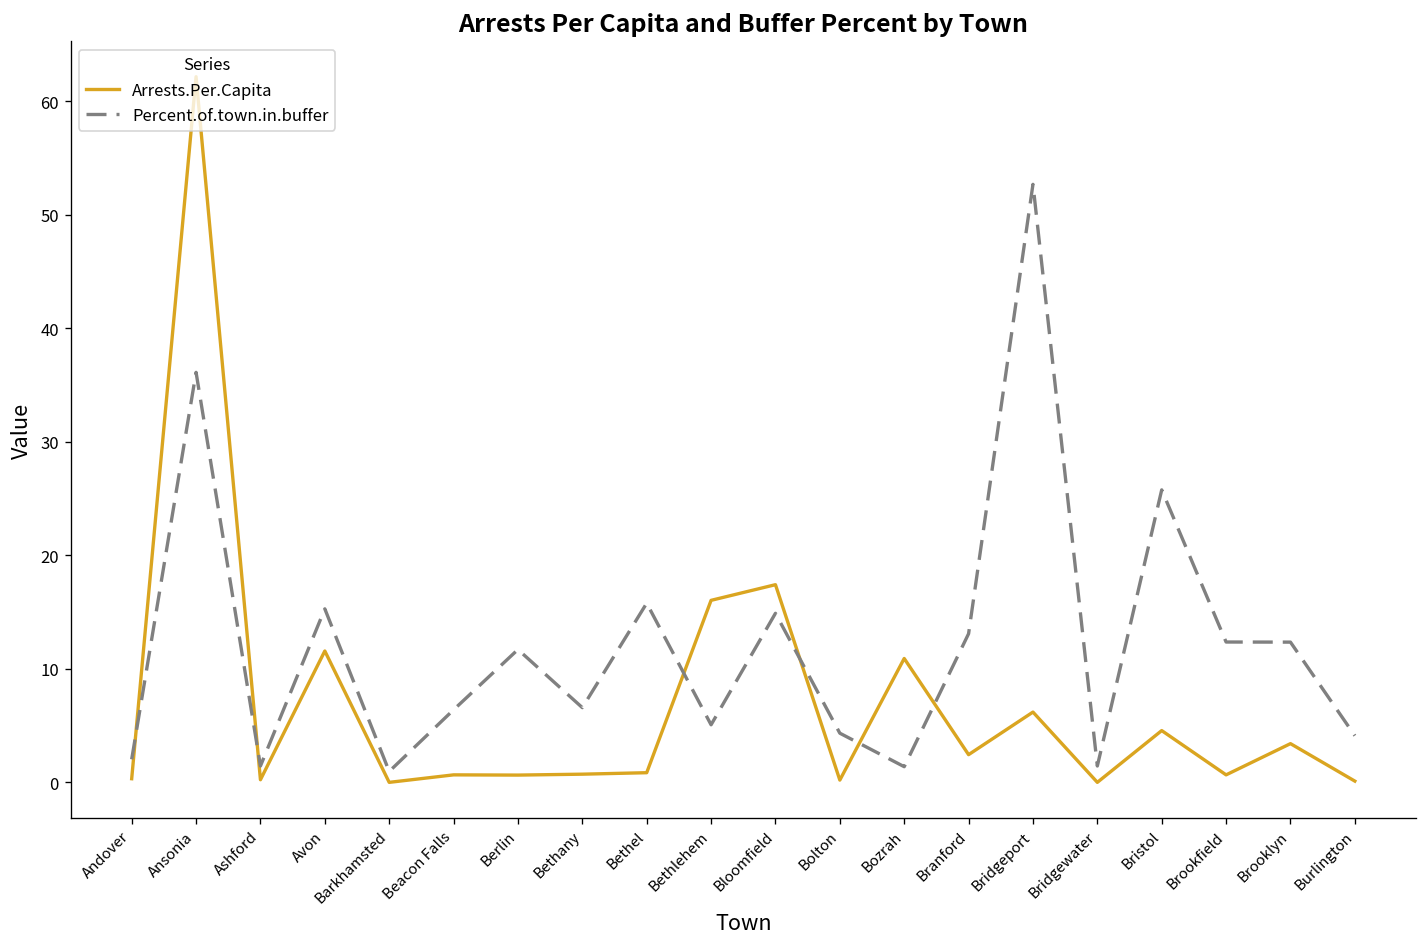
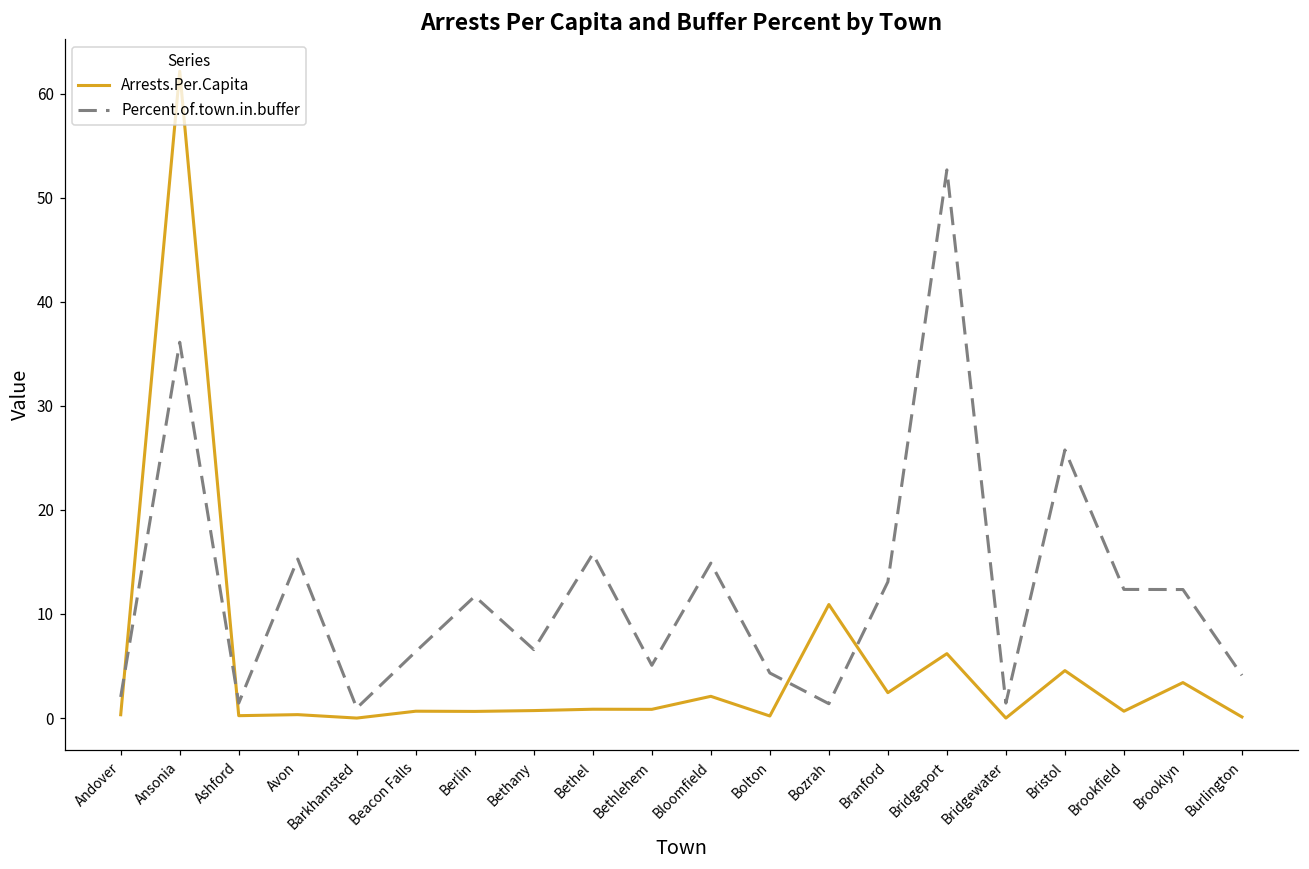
  {
    "Arrests.Per.Capita": {
      "Andover": 0,
      "Ashford": 0,
-     "Avon": 12,
+     "Avon": 0,
      "Barkhamsted": 0,
      "Beacon Falls": 1,
      "Berlin": 1,
      "Bethany": 1,
      "Bethel": 1,
-     "Bethlehem": 16,
-     "Bloomfield": 17,
+     "Bethlehem": 1,
+     "Bloomfield": 2,
      "Bolton": 0,
      "Bozrah": 11,
      "Branford": 2,
      "Bridgeport": 6,
      "Bridgewater": 0,
      "Bristol": 5,
      "Brookfield": 1,
      "Brooklyn": 3,
      "Burlington": 0
    },
    "Percent.of.town.in.buffer": {
      "Andover": 2,
      "Ansonia": 36,
      "Ashford": 1,
      "Avon": 15,
      "Barkhamsted": 1,
      "Beacon Falls": 6,
      "Berlin": 12,
      "Bethany": 7,
      "Bethel": 16,
      "Bethlehem": 5,
      "Bloomfield": 15,
      "Bolton": 4,
      "Bozrah": 1,
      "Branford": 13,
      "Bridgeport": 53,
      "Bridgewater": 1,
      "Bristol": 26,
      "Brookfield": 12,
      "Brooklyn": 12,
      "Burlington": 4
    }
  }
